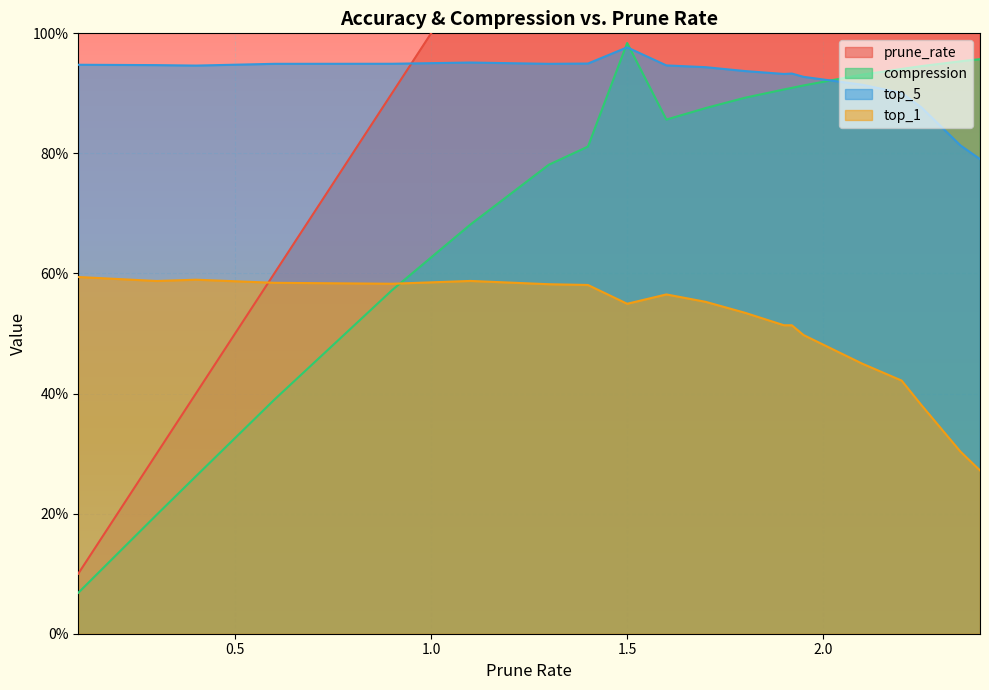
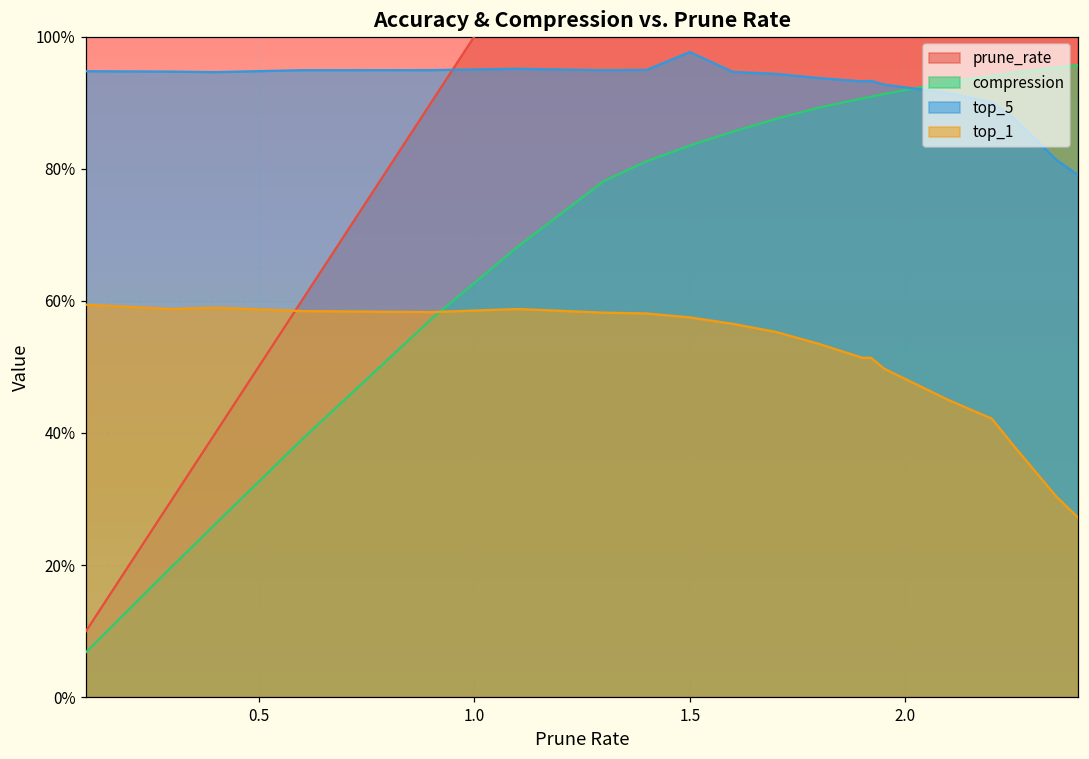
  {
    "compression": {
-     "1.5": "98%"
+     "1.5": "84%"
    },
    "top_5": {
      "1.5": "98%"
    },
    "top_1": {
-     "1.5": "55%"
+     "1.5": "57%"
    }
  }
